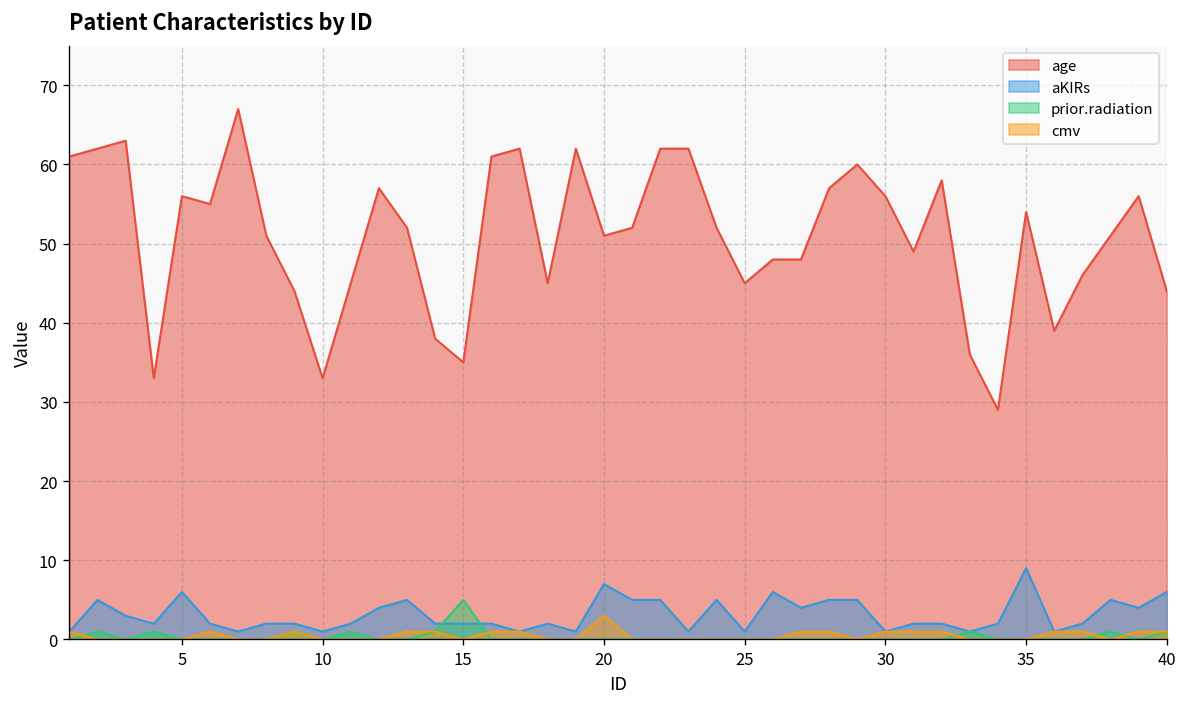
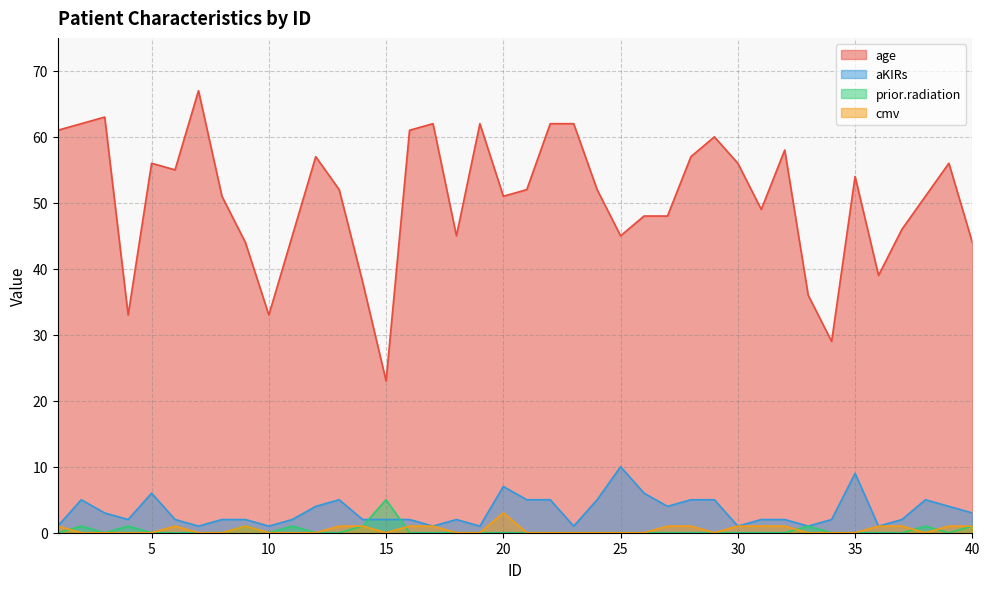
  {
    "age": {
      "5": 56,
      "10": 33,
-     "15": 35,
+     "15": 23,
      "20": 51,
      "25": 45,
      "30": 56,
      "35": 54,
      "40": 44
    },
    "aKIRs": {
      "5": 6,
      "10": 1,
      "15": 2,
      "20": 7,
-     "25": 1,
+     "25": 10,
      "35": 9,
-     "40": 6
+     "40": 3
    },
    "prior.radiation": {
      "15": 5,
      "20": 0,
      "30": 0
    },
    "cmv": {
      "15": 0,
      "20": 3
    }
  }
